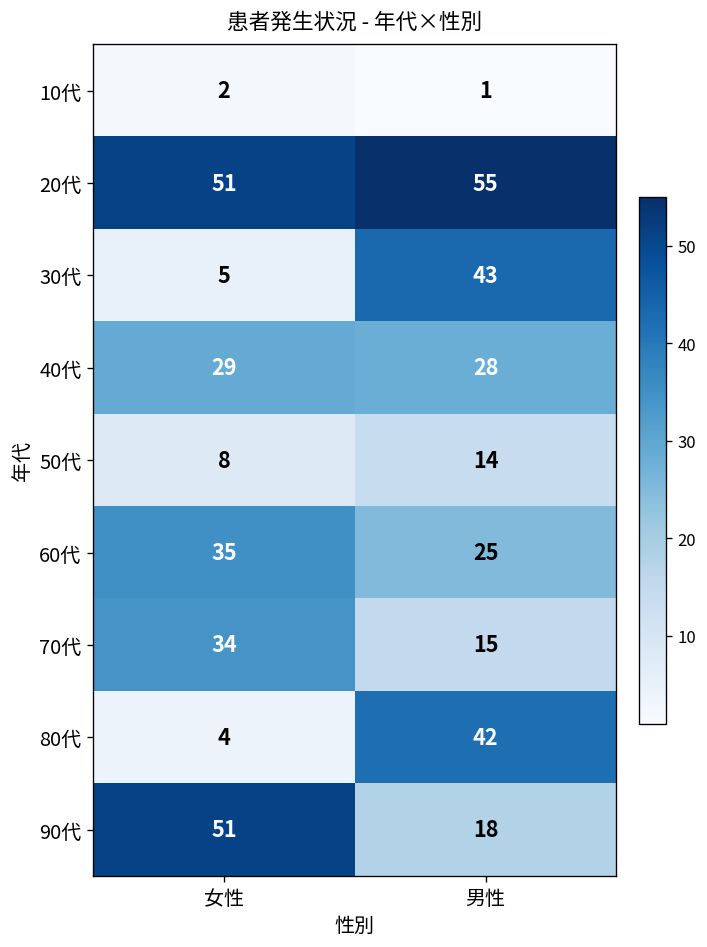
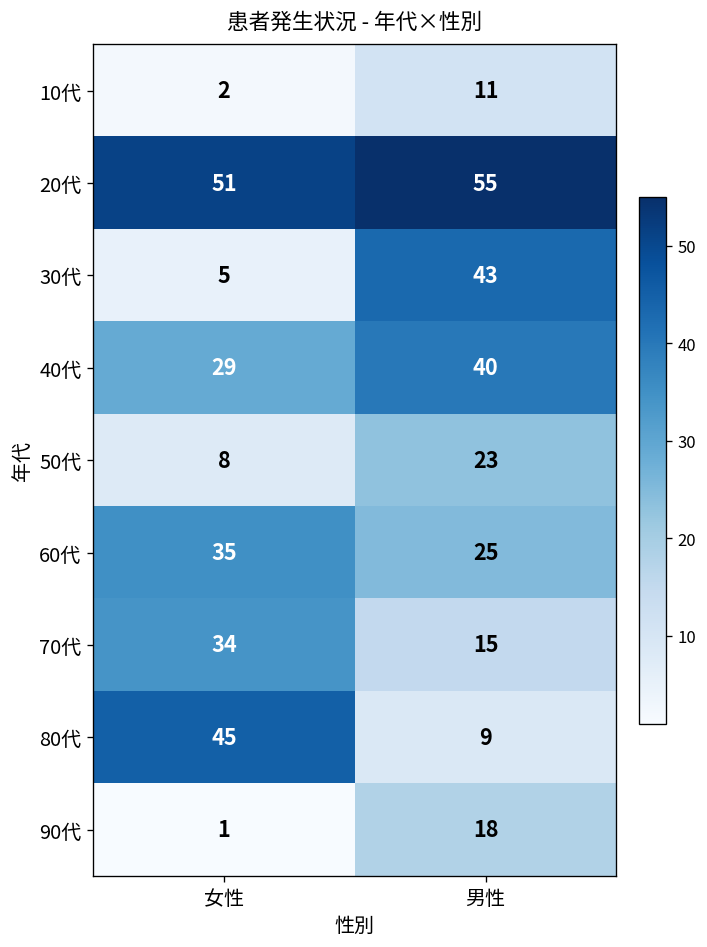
  {
    "10代": {
      "女性": 2,
-     "男性": 1
+     "男性": 11
    },
    "20代": {
      "女性": 51,
      "男性": 55
    },
    "30代": {
      "女性": 5,
      "男性": 43
    },
    "40代": {
      "女性": 29,
-     "男性": 28
+     "男性": 40
    },
    "50代": {
      "女性": 8,
-     "男性": 14
+     "男性": 23
    },
    "60代": {
      "女性": 35,
      "男性": 25
    },
    "70代": {
      "女性": 34,
      "男性": 15
    },
    "80代": {
-     "女性": 4,
-     "男性": 42
+     "女性": 45,
+     "男性": 9
    },
    "90代": {
-     "女性": 51,
+     "女性": 1,
      "男性": 18
    }
  }
